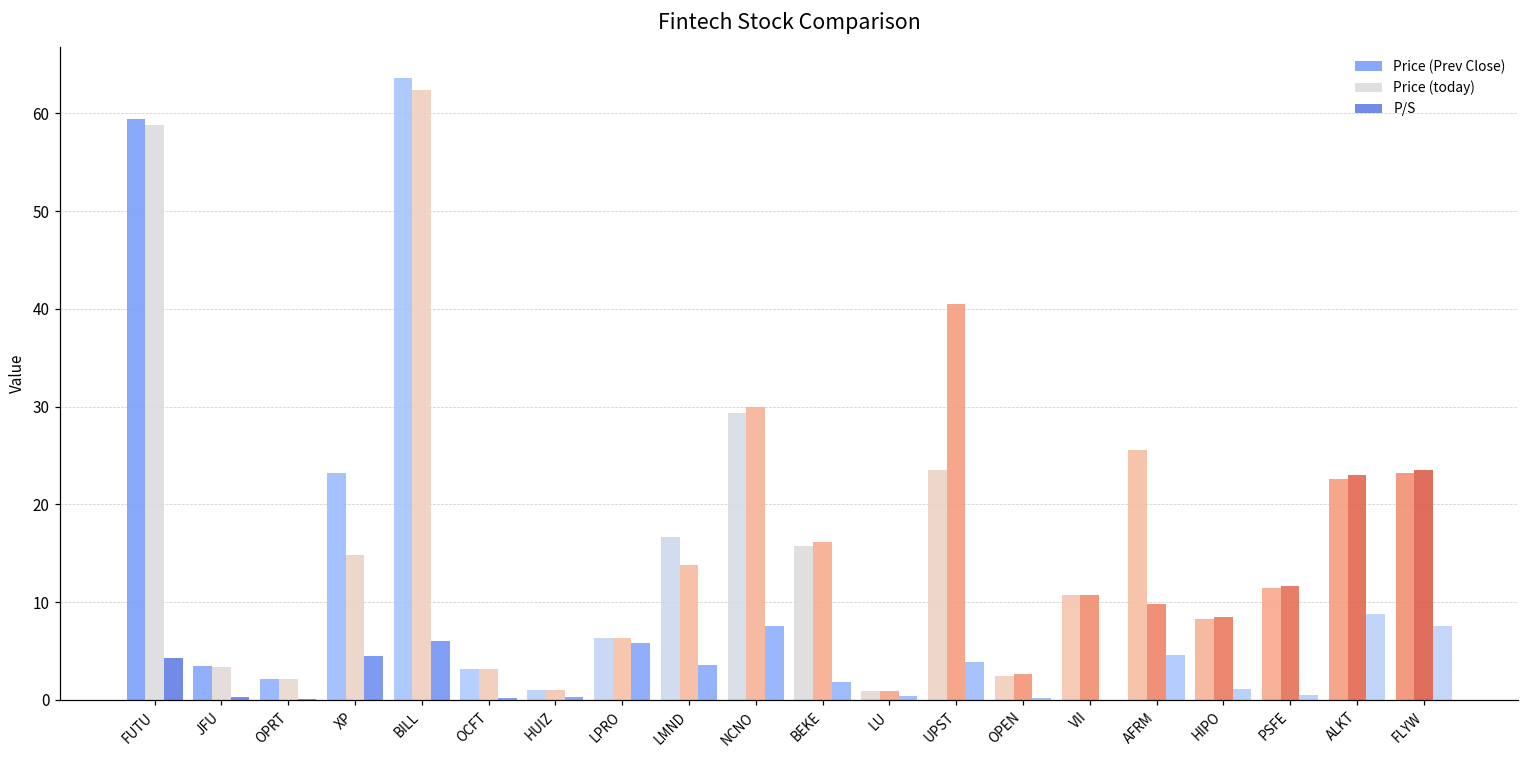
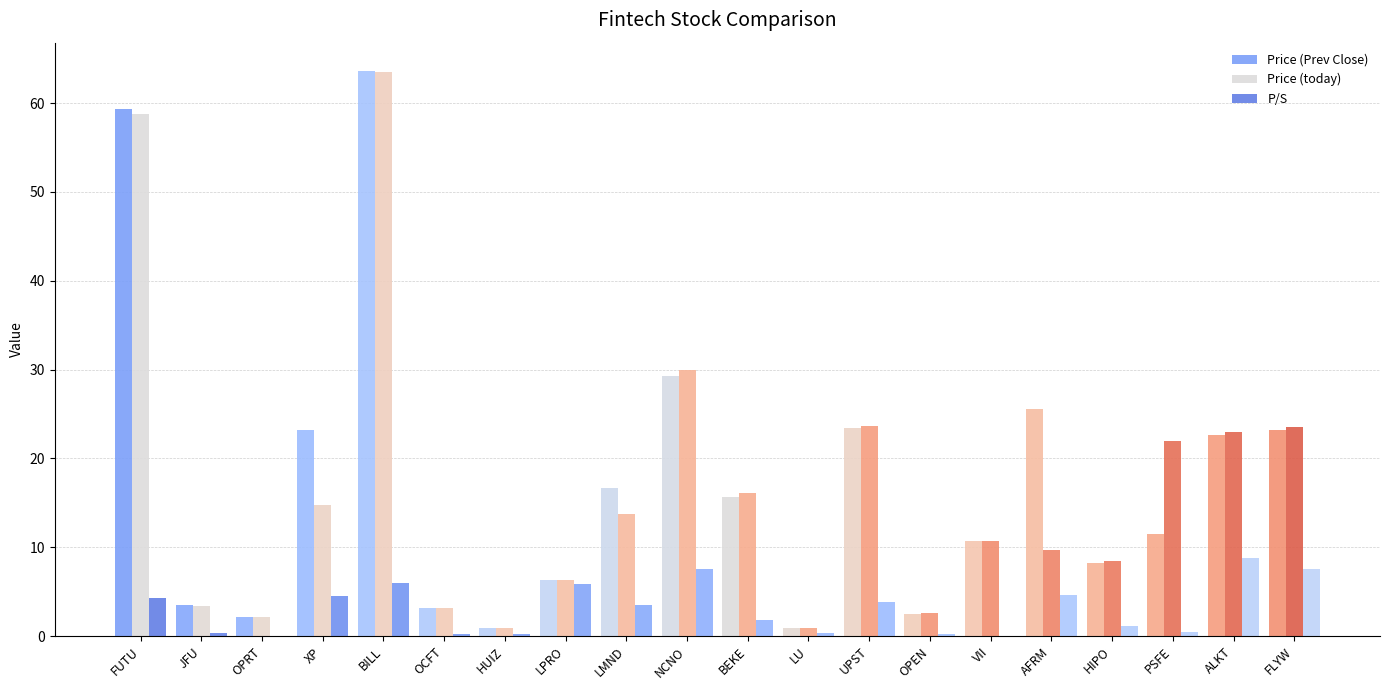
  {
    "Price (today)": {
      "FUTU": 59,
      "JFU": 3,
      "OPRT": 2,
      "XP": 15,
-     "BILL": 62,
+     "BILL": 64,
      "OCFT": 3,
      "HUIZ": 1,
      "LPRO": 6,
      "LMND": 14,
      "NCNO": 30,
      "BEKE": 16,
      "LU": 1,
-     "UPST": 41,
+     "UPST": 24,
      "OPEN": 3,
      "VII": 11,
      "AFRM": 10,
      "HIPO": 8,
-     "PSFE": 12,
+     "PSFE": 22,
      "ALKT": 23,
      "FLYW": 24
    }
  }
